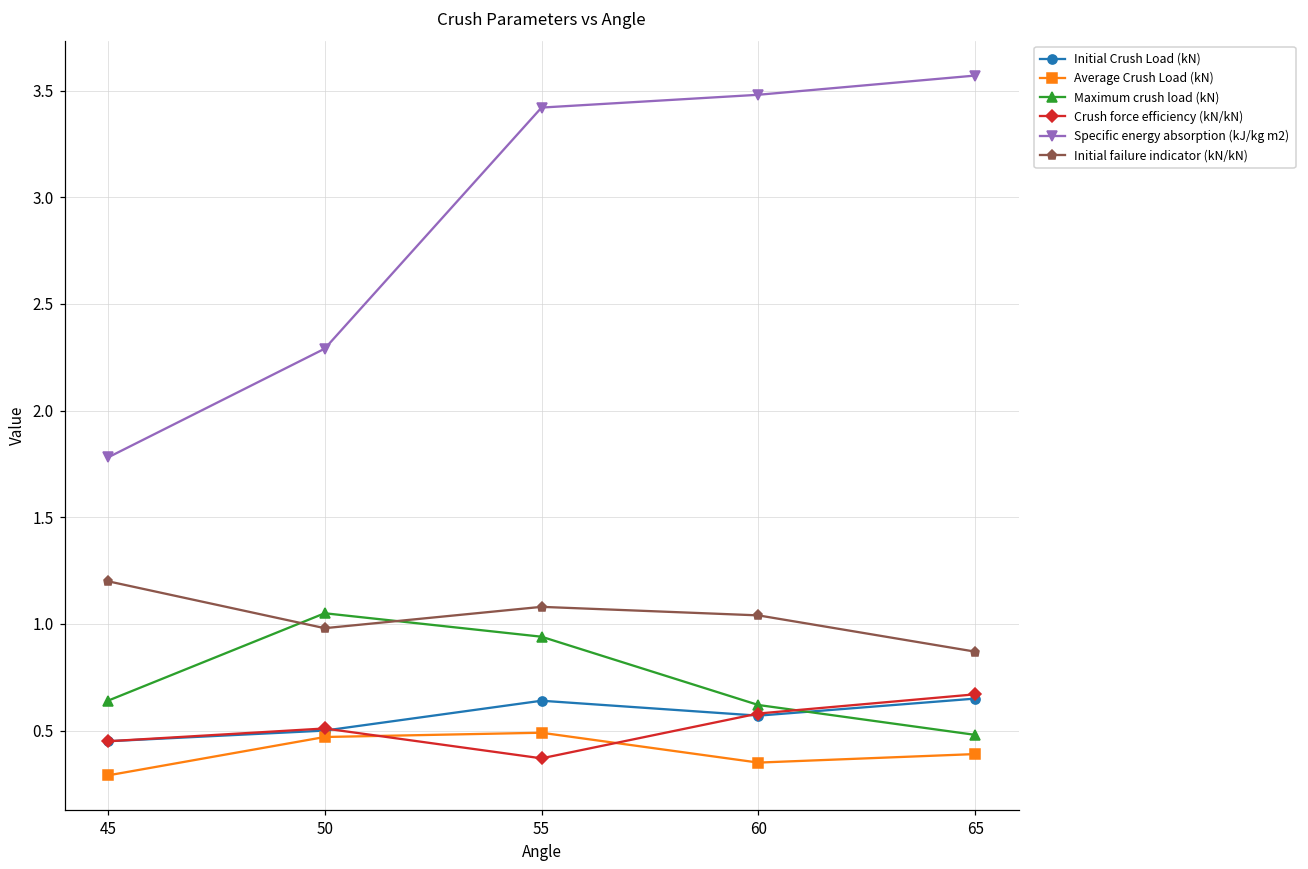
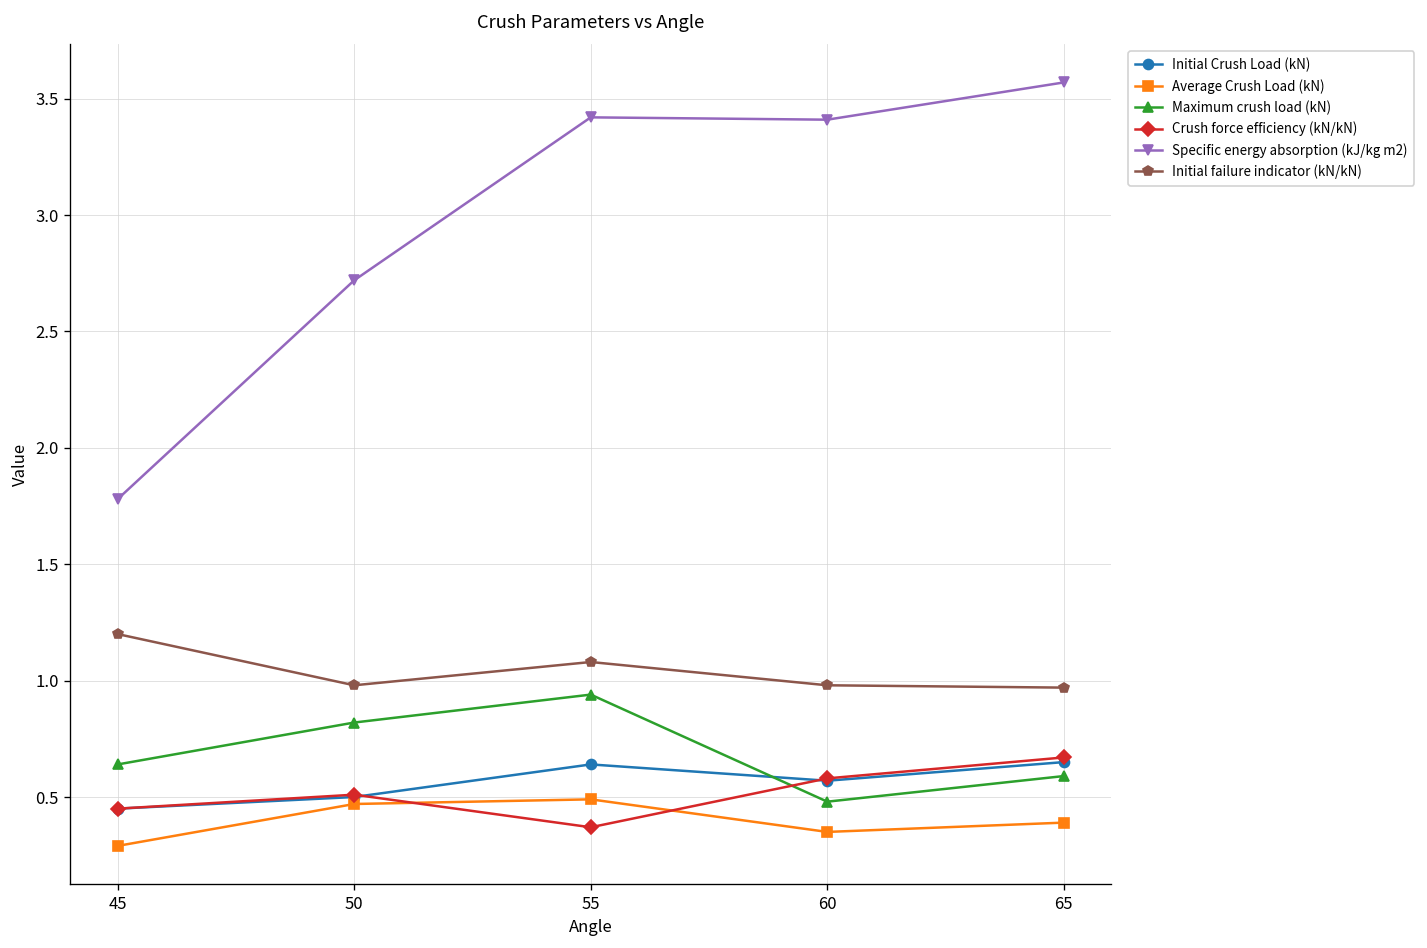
  {
    "Initial Crush Load (kN)": {
      "55": 0.64,
      "65": 0.65
    },
    "Average Crush Load (kN)": {
      "45": 0.29,
      "50": 0.47,
      "55": 0.49,
      "60": 0.35,
      "65": 0.39
    },
    "Maximum crush load (kN)": {
      "45": 0.64,
-     "50": 1.05,
+     "50": 0.82,
      "55": 0.94,
-     "60": 0.62,
-     "65": 0.48
+     "60": 0.48,
+     "65": 0.59
    },
    "Crush force efficiency (kN/kN)": {
      "55": 0.37,
      "65": 0.67
    },
    "Specific energy absorption (kJ/kg m2)": {
      "45": 1.78,
-     "50": 2.29,
+     "50": 2.72,
      "55": 3.42,
-     "60": 3.48,
+     "60": 3.41,
      "65": 3.57
    },
    "Initial failure indicator (kN/kN)": {
      "45": 1.20,
      "50": 0.98,
      "55": 1.08,
-     "60": 1.04,
-     "65": 0.87
+     "60": 0.98,
+     "65": 0.97
    }
  }
